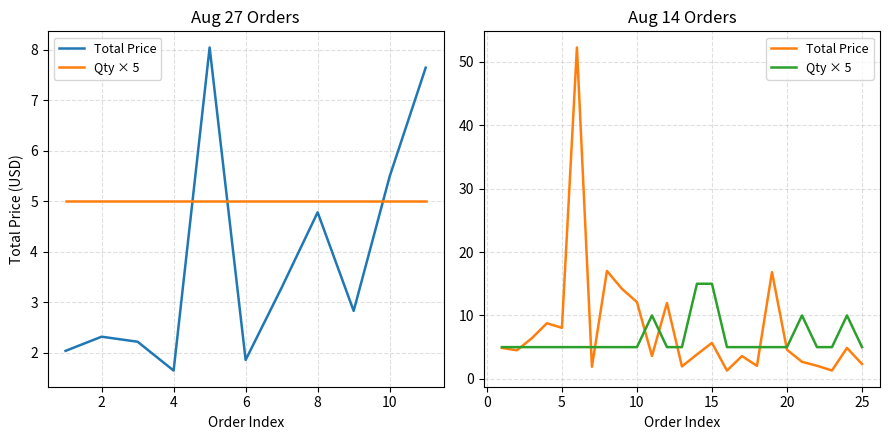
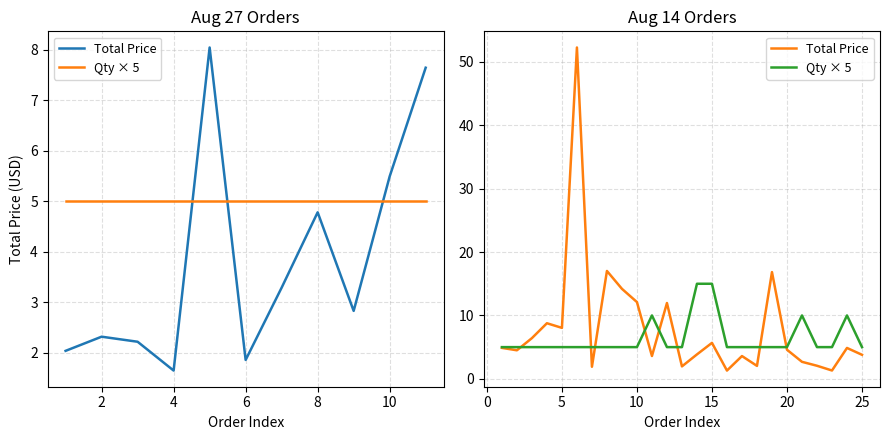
  {
    "Aug 14 Orders": {
      "Total Price": {
        "5": 8,
        "10": 12,
        "15": 6,
        "20": 5,
-       "25": 2
+       "25": 4
      },
      "Qty × 5": {
        "5": 5,
        "10": 5,
        "15": 15,
        "20": 5,
        "25": 5
      }
    }
  }
